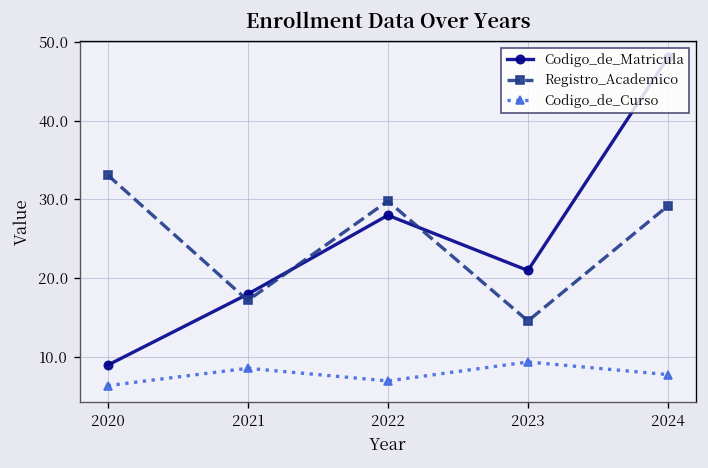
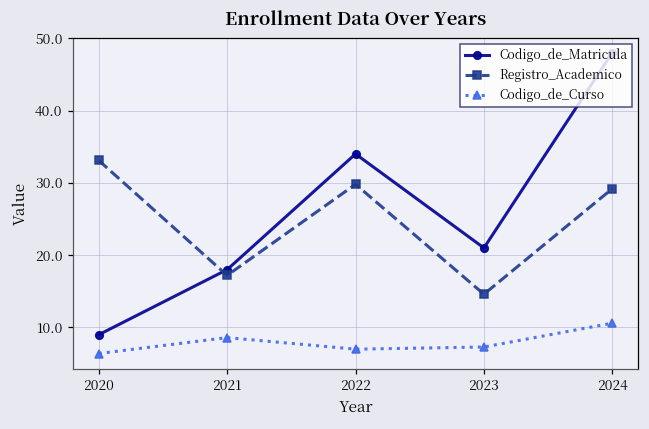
  {
    "Codigo_de_Matricula": {
      "2020": 9,
      "2021": 18,
-     "2022": 28,
+     "2022": 34,
      "2023": 21
    },
    "Registro_Academico": {
      "2020": 33,
      "2021": 17,
      "2022": 30,
      "2023": 15,
      "2024": 29
    },
    "Codigo_de_Curso": {
      "2020": 6,
      "2021": 9,
      "2022": 7,
-     "2023": 9,
-     "2024": 8
+     "2023": 7,
+     "2024": 11
    }
  }
